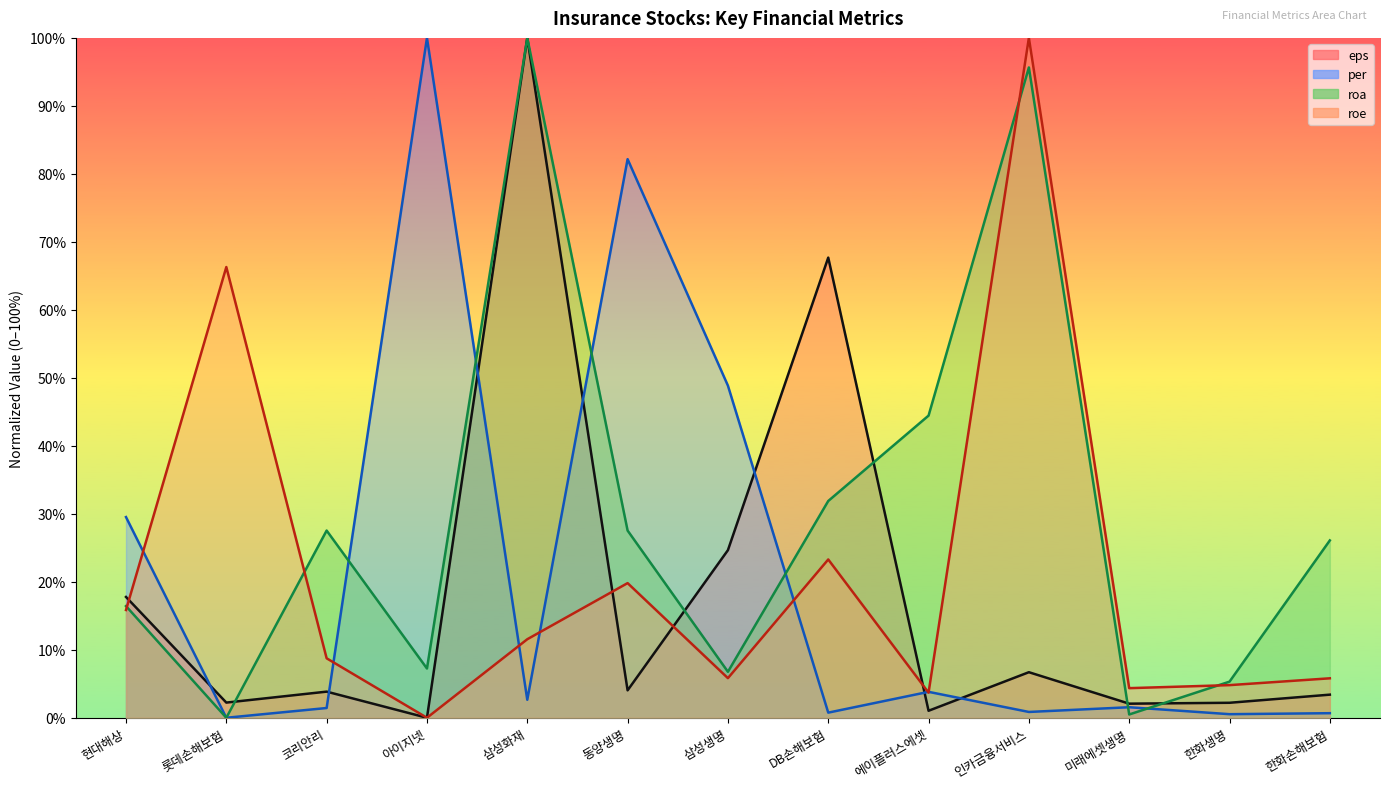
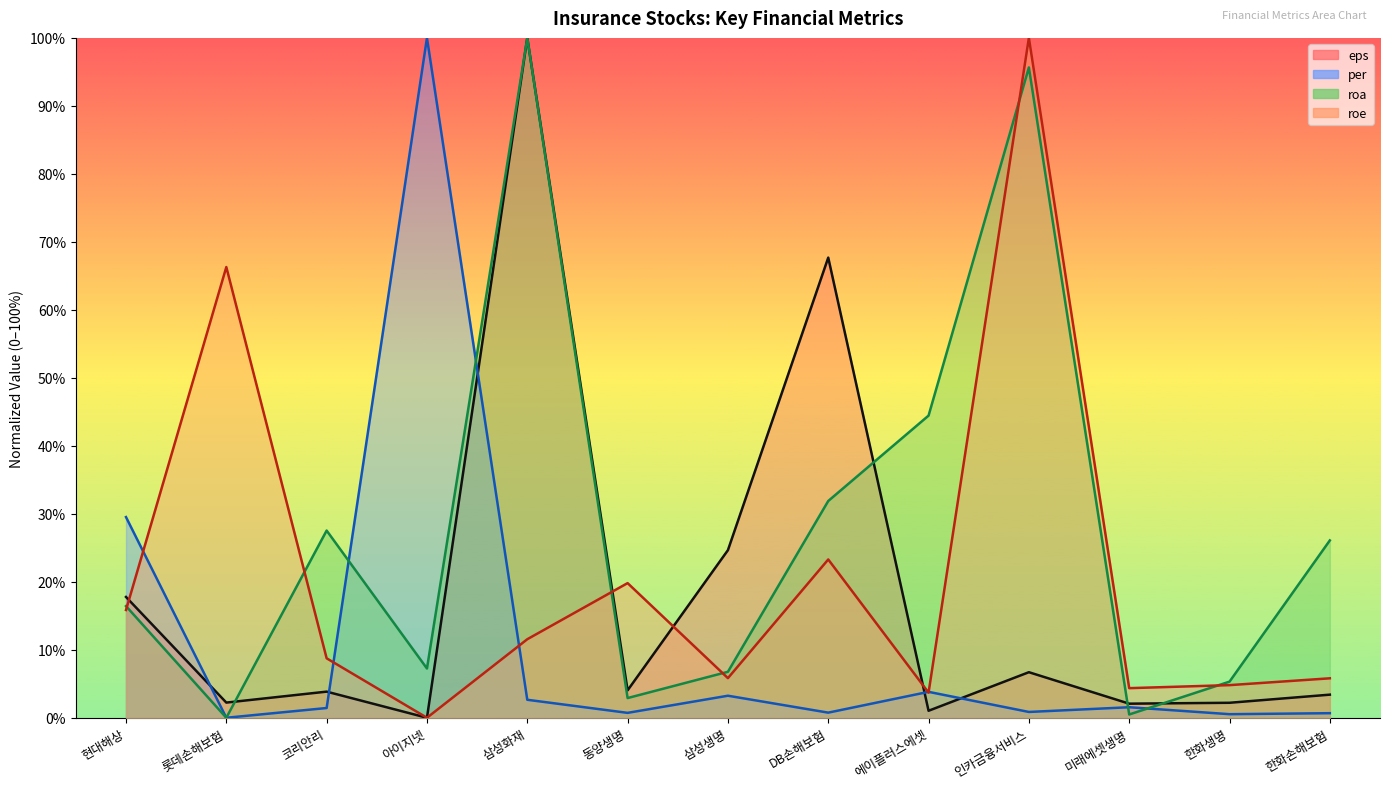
  {
    "per": {
      "현대해상": "30%",
      "코리안리": "1%",
      "아이지넷": "100%",
      "삼성화재": "3%",
-     "동양생명": "82%",
-     "삼성생명": "49%",
+     "동양생명": "1%",
+     "삼성생명": "3%",
      "DB손해보험": "1%",
      "인카금융서비스": "1%",
      "미래에셋생명": "2%",
      "한화생명": "1%",
      "한화손해보험": "1%"
    },
    "roa": {
      "현대해상": "16%",
      "코리안리": "28%",
      "아이지넷": "7%",
-     "동양생명": "28%",
+     "동양생명": "3%",
      "삼성생명": "7%",
      "DB손해보험": "32%",
      "에이플러스에셋": "44%",
      "인카금융서비스": "96%",
      "미래에셋생명": "0%",
      "한화생명": "5%",
      "한화손해보험": "26%"
    }
  }
